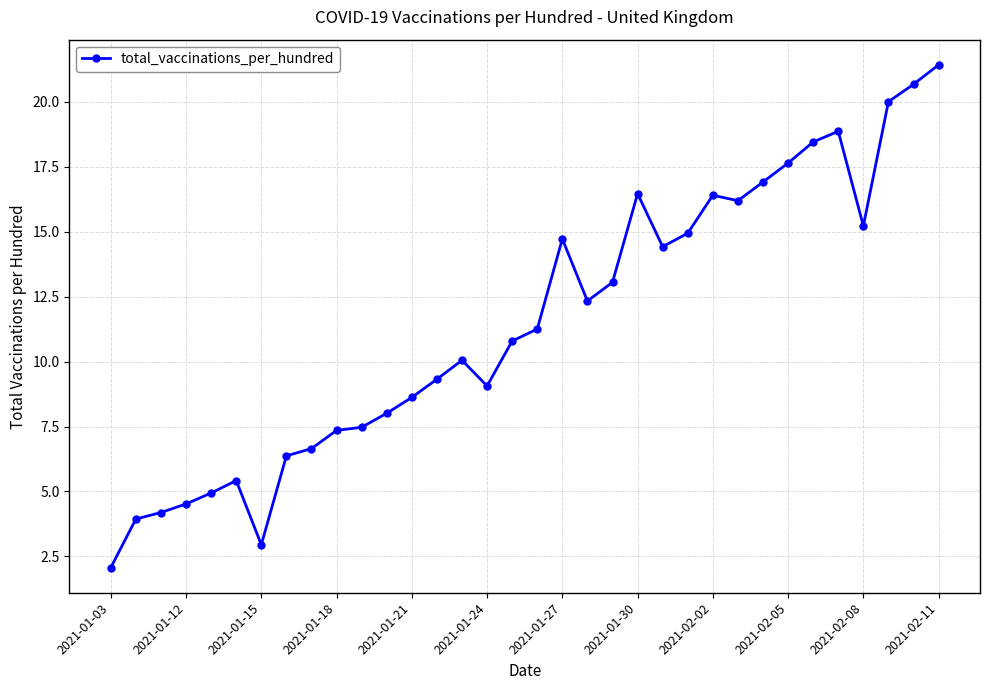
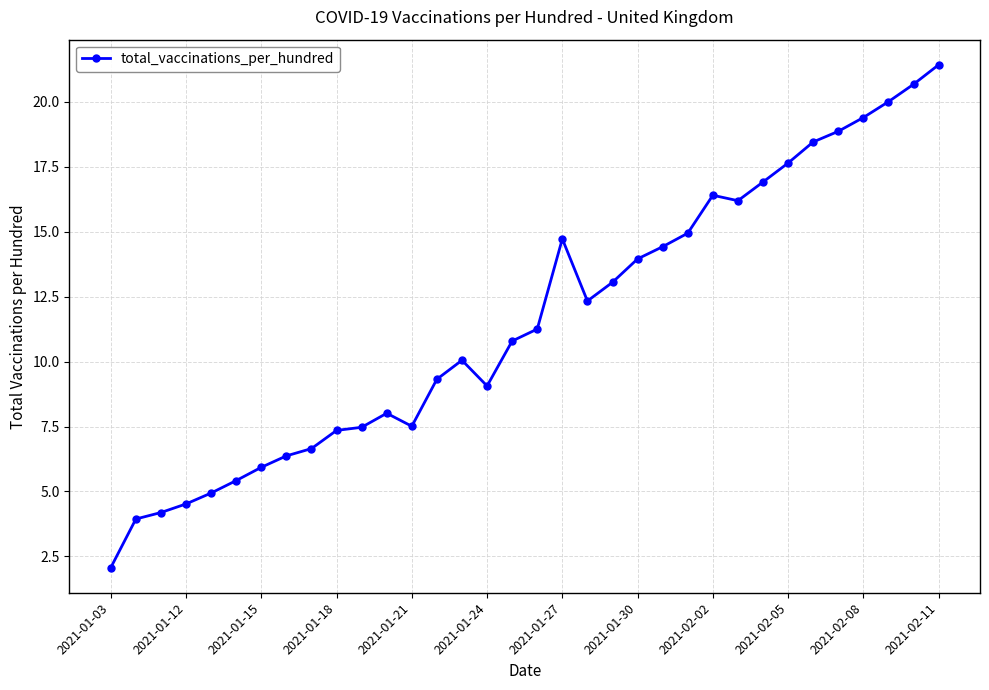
  {
    "2021-01-03": 2.1,
    "2021-01-12": 4.5,
-   "2021-01-15": 3.0,
+   "2021-01-15": 5.9,
    "2021-01-18": 7.4,
-   "2021-01-21": 8.6,
+   "2021-01-21": 7.5,
    "2021-01-24": 9.1,
    "2021-01-27": 14.7,
-   "2021-01-30": 16.5,
+   "2021-01-30": 14.0,
    "2021-02-02": 16.4,
    "2021-02-05": 17.6,
-   "2021-02-08": 15.2,
+   "2021-02-08": 19.4,
    "2021-02-11": 21.4
  }
